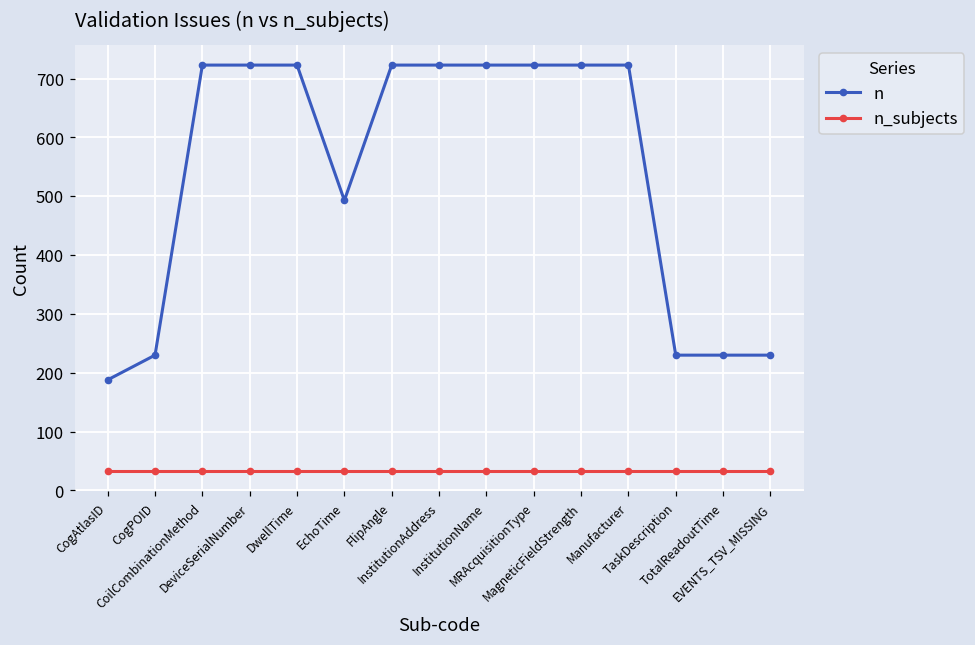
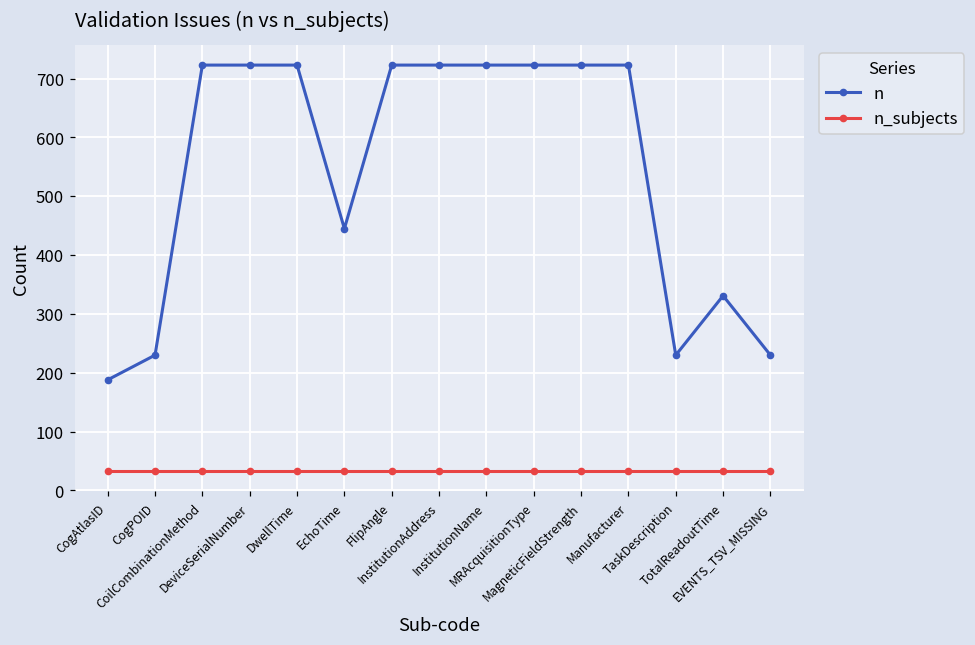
  {
    "n": {
      "CogAtlasID": 190,
      "CogPOID": 230,
      "CoilCombinationMethod": 720,
      "DeviceSerialNumber": 720,
      "DwellTime": 720,
-     "EchoTime": 490,
+     "EchoTime": 450,
      "FlipAngle": 720,
      "InstitutionAddress": 720,
      "InstitutionName": 720,
      "MRAcquisitionType": 720,
      "MagneticFieldStrength": 720,
      "Manufacturer": 720,
      "TaskDescription": 230,
-     "TotalReadoutTime": 230,
+     "TotalReadoutTime": 330,
      "EVENTS_TSV_MISSING": 230
    },
    "n_subjects": {
      "CogAtlasID": 30,
      "CogPOID": 30,
      "CoilCombinationMethod": 30,
      "DeviceSerialNumber": 30,
      "DwellTime": 30,
      "EchoTime": 30,
      "FlipAngle": 30,
      "InstitutionAddress": 30,
      "InstitutionName": 30,
      "MRAcquisitionType": 30,
      "MagneticFieldStrength": 30,
      "Manufacturer": 30,
      "TaskDescription": 30,
      "TotalReadoutTime": 30,
      "EVENTS_TSV_MISSING": 30
    }
  }
